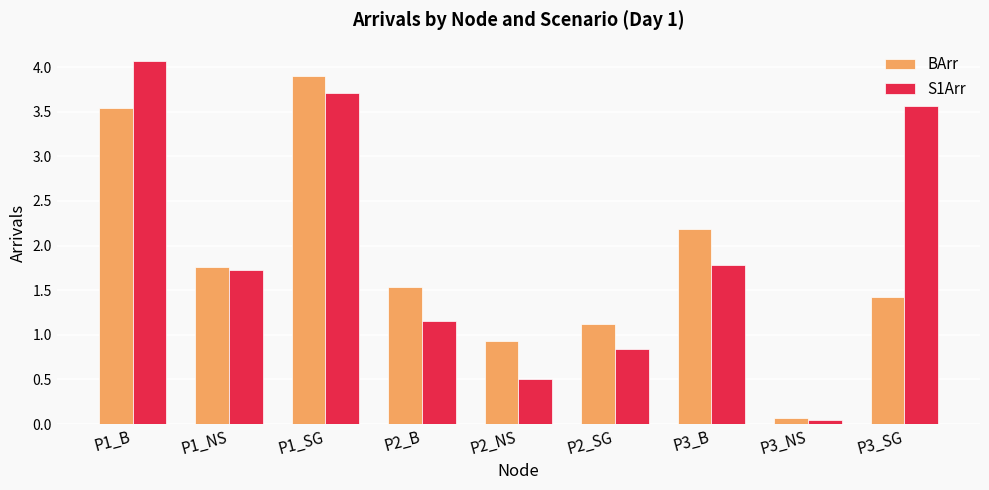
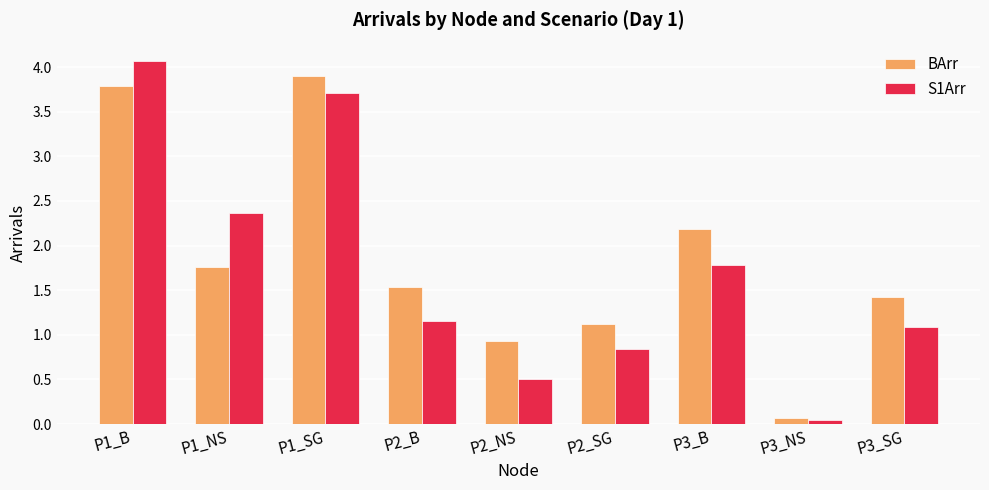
  {
    "BArr": {
-     "P1_B": 3.5,
+     "P1_B": 3.8,
      "P1_NS": 1.8,
      "P1_SG": 3.9,
      "P2_B": 1.5,
      "P2_NS": 0.9,
      "P2_SG": 1.1,
      "P3_B": 2.2,
      "P3_NS": 0.1,
      "P3_SG": 1.4
    },
    "S1Arr": {
      "P1_B": 4.1,
-     "P1_NS": 1.7,
+     "P1_NS": 2.4,
      "P1_SG": 3.7,
      "P2_B": 1.2,
      "P2_NS": 0.5,
      "P2_SG": 0.8,
      "P3_B": 1.8,
      "P3_NS": 0.1,
-     "P3_SG": 3.6
+     "P3_SG": 1.1
    }
  }
